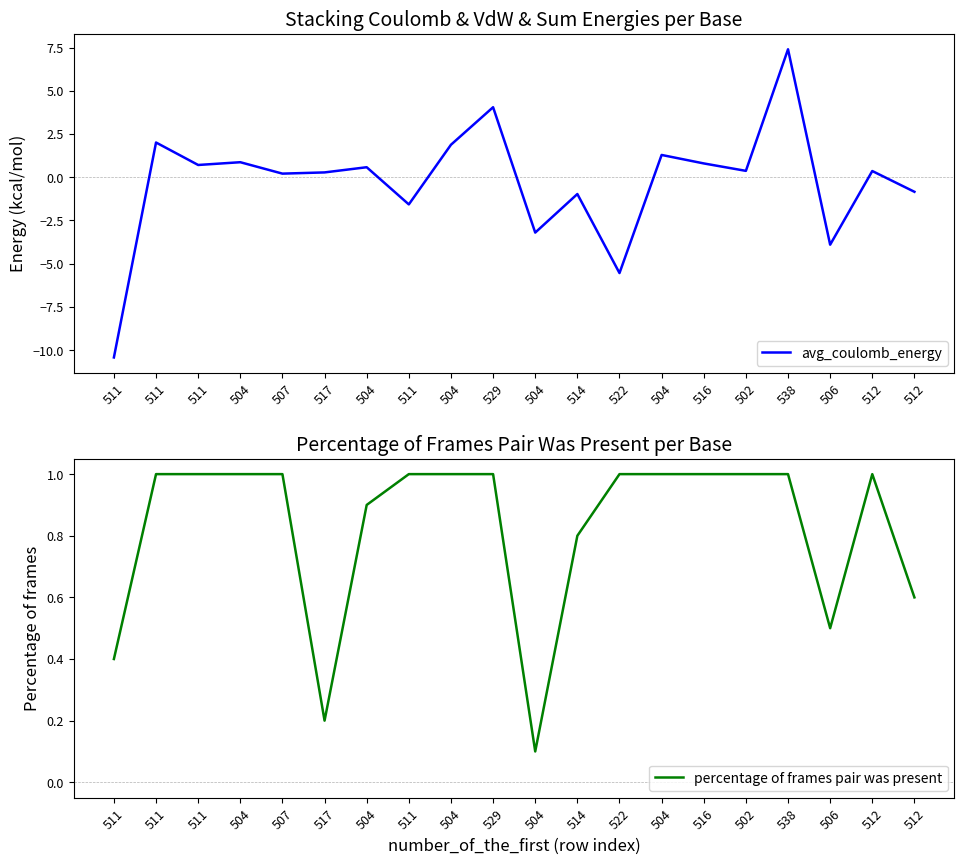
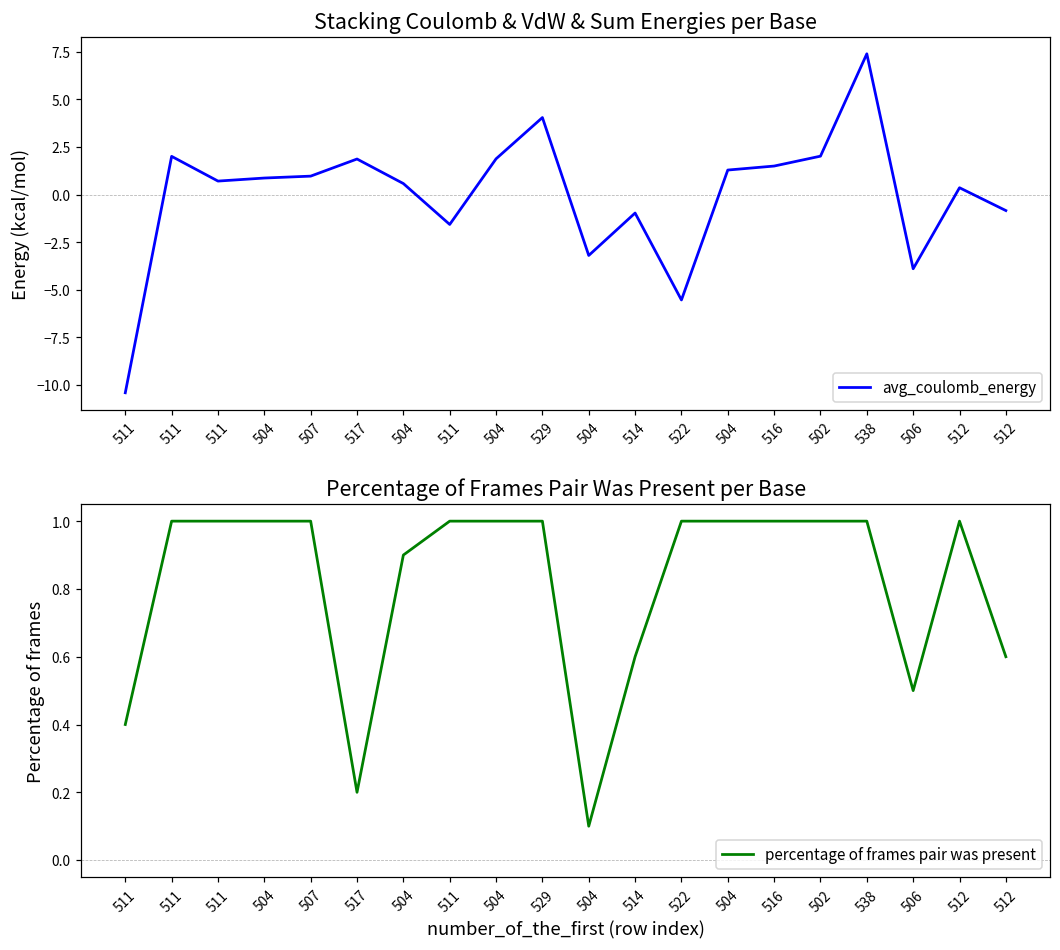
  {
    "Stacking Coulomb & VdW & Sum Energies per Base": {
-     "507": 0.2,
-     "517": 0.3,
+     "507": 1.0,
+     "517": 1.9,
      "529": 4.1,
      "514": -1.0,
      "522": -5.5,
-     "516": 0.8,
-     "502": 0.4,
+     "516": 1.5,
+     "502": 2.0,
      "538": 7.4,
      "506": -3.9
    },
    "Percentage of Frames Pair Was Present per Base": {
      "507": 1.0,
      "517": 0.2,
      "529": 1.0,
-     "514": 0.8,
+     "514": 0.6,
      "522": 1.0,
      "516": 1.0,
      "502": 1.0,
      "538": 1.0,
      "506": 0.5
    }
  }
